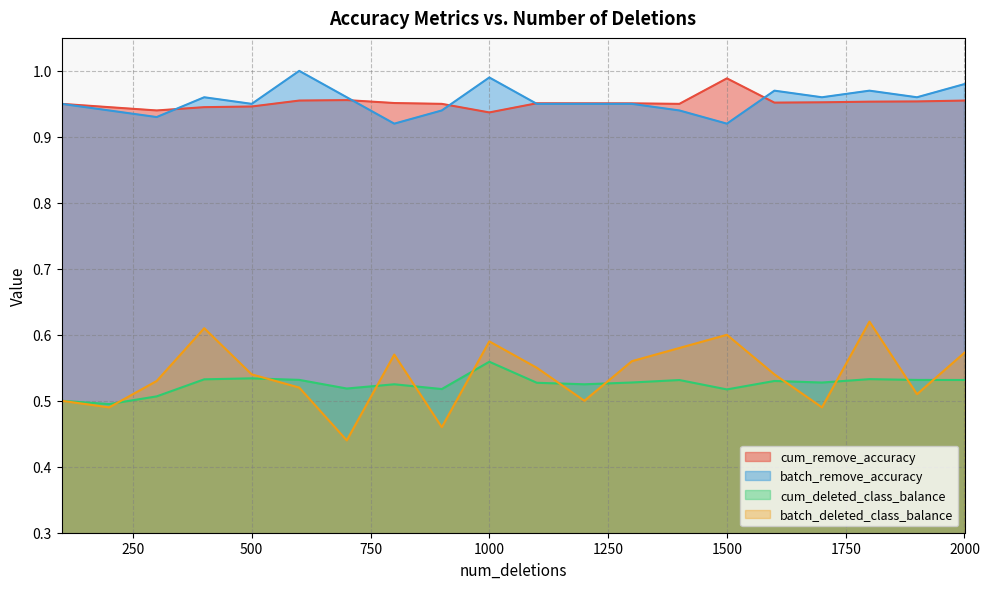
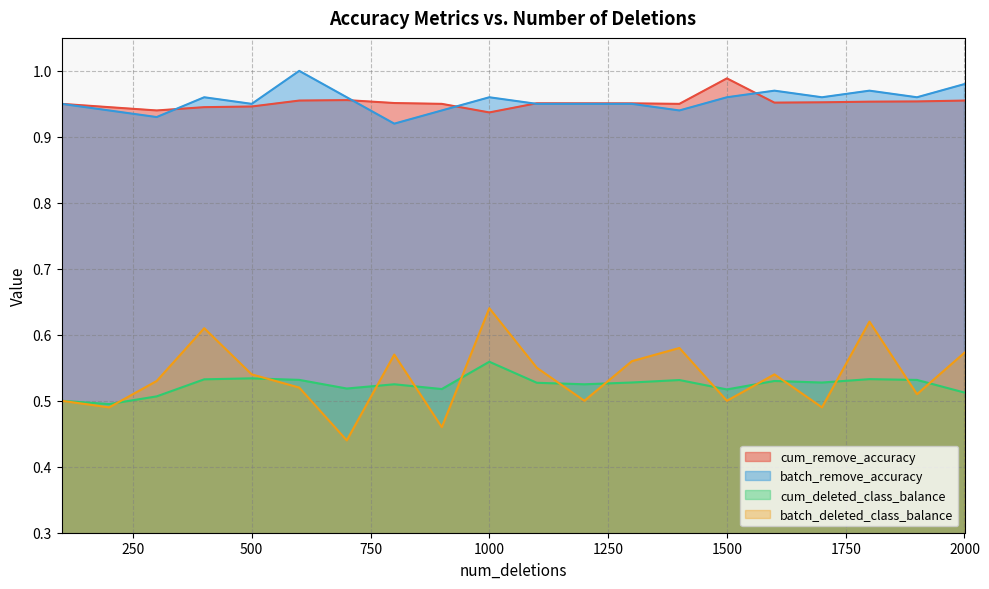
  {
    "cum_remove_accuracy": {
      "500": 0.95,
      "1000": 0.94,
      "1500": 0.99,
      "2000": 0.96
    },
    "batch_remove_accuracy": {
      "500": 0.95,
-     "1000": 0.99,
-     "1500": 0.92,
+     "1000": 0.96,
+     "1500": 0.96,
      "2000": 0.98
    },
    "cum_deleted_class_balance": {
      "500": 0.53,
      "1000": 0.56,
      "1500": 0.52,
-     "2000": 0.53
+     "2000": 0.51
    },
    "batch_deleted_class_balance": {
      "500": 0.54,
-     "1000": 0.59,
-     "1500": 0.6,
+     "1000": 0.64,
+     "1500": 0.5,
      "2000": 0.57
    }
  }
